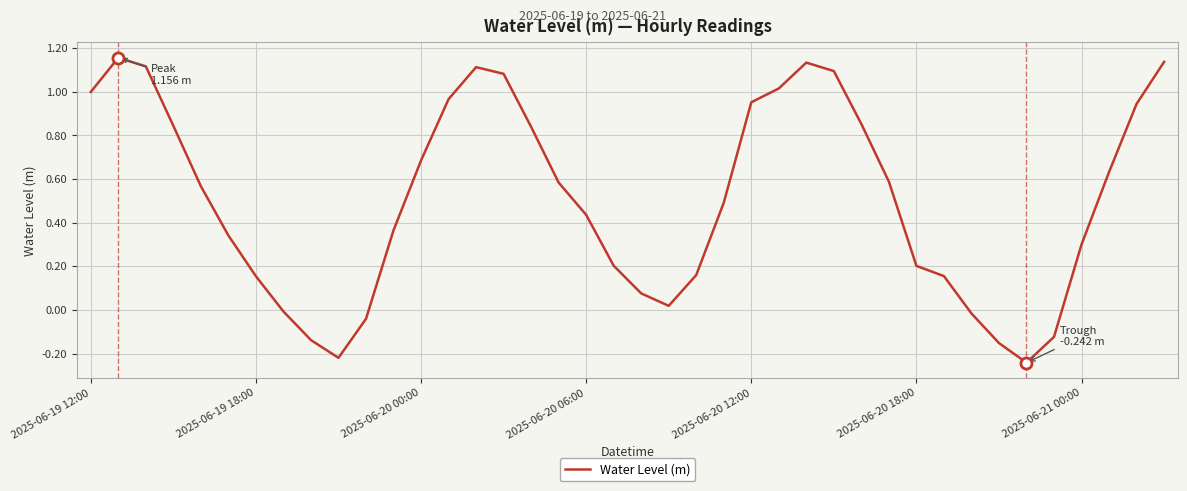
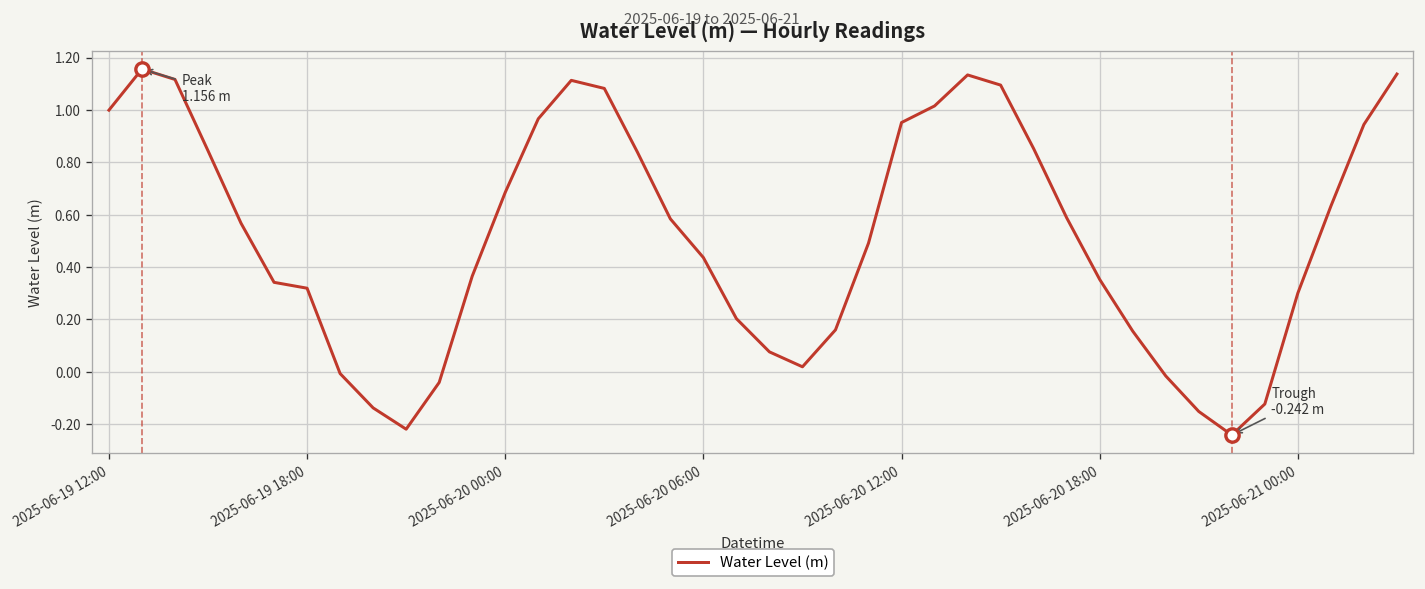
  {
    "Water Level (m)": {
      "2025-06-19 12:00": 1.00,
-     "2025-06-19 18:00": 0.15,
+     "2025-06-19 18:00": 0.32,
      "2025-06-20 00:00": 0.69,
      "2025-06-20 06:00": 0.44,
      "2025-06-20 12:00": 0.95,
-     "2025-06-20 18:00": 0.20,
+     "2025-06-20 18:00": 0.35,
      "2025-06-21 00:00": 0.30
    }
  }
